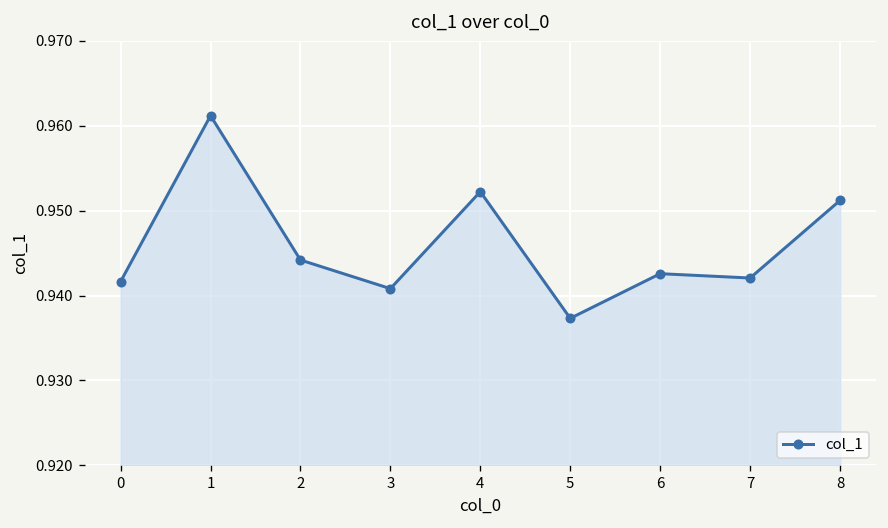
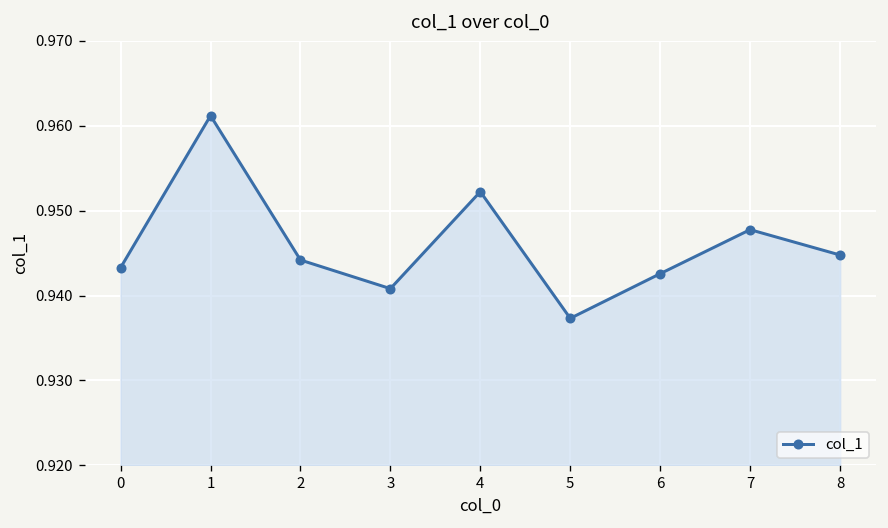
  {
-   "0": 0.942,
+   "0": 0.943,
    "1": 0.961,
    "2": 0.944,
    "3": 0.941,
    "4": 0.952,
    "5": 0.937,
    "6": 0.943,
-   "7": 0.942,
-   "8": 0.951
+   "7": 0.948,
+   "8": 0.945
  }
